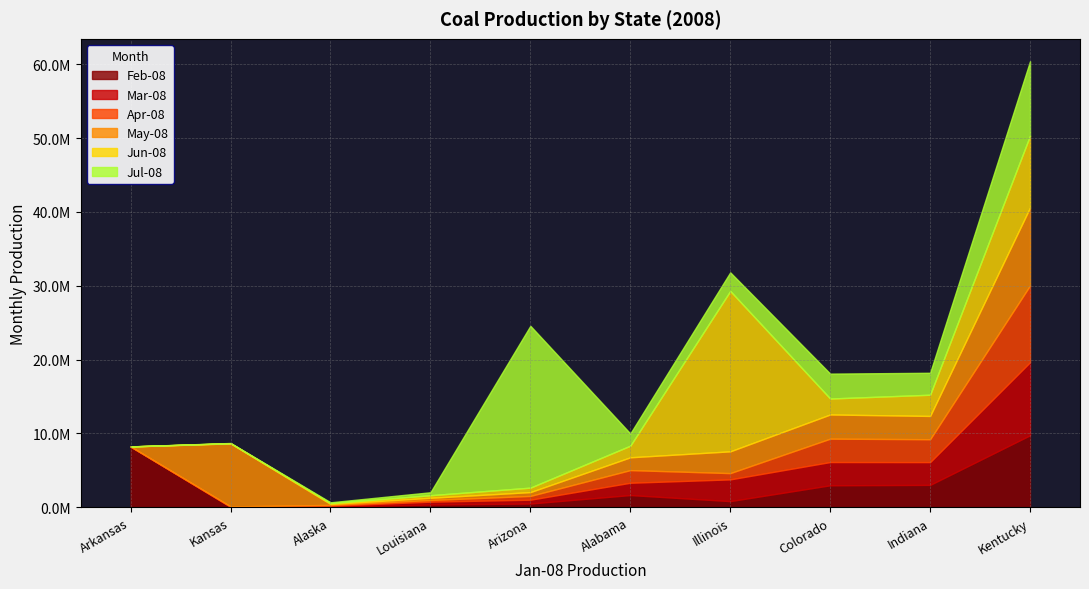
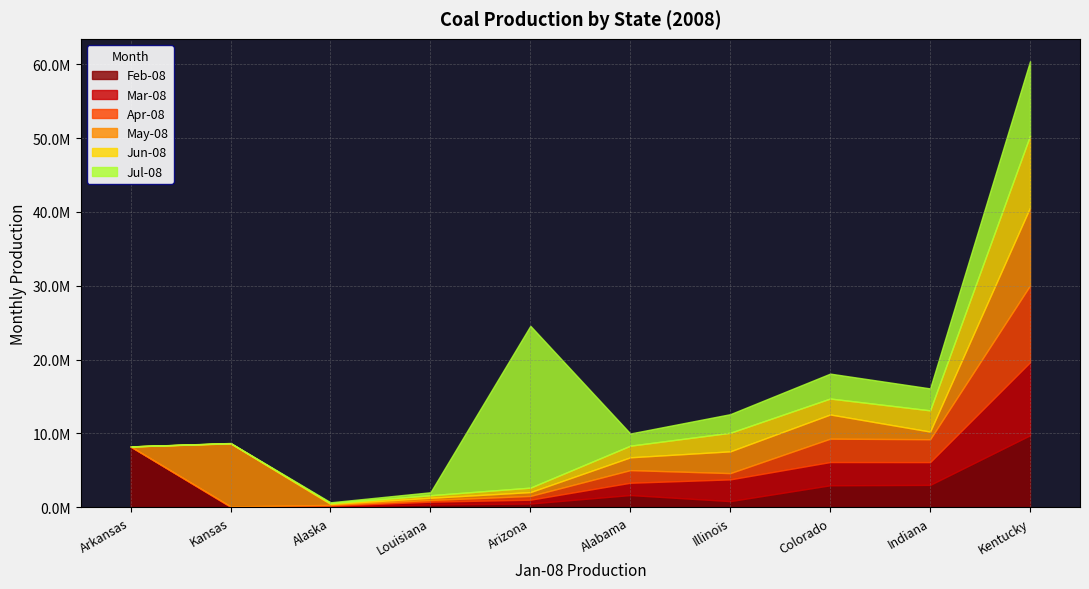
  {
    "Feb-08": {
      "Louisiana": 0,
      "Arizona": 1000000,
      "Alabama": 2000000,
      "Illinois": 1000000,
      "Colorado": 3000000,
      "Indiana": 3000000,
      "Kentucky": 10000000
    },
    "Mar-08": {
      "Arizona": 1000000,
      "Alabama": 2000000,
      "Illinois": 3000000,
      "Colorado": 3000000,
      "Indiana": 3000000,
      "Kentucky": 10000000
    },
    "Apr-08": {
      "Arizona": 1000000,
      "Alabama": 2000000,
      "Illinois": 1000000,
      "Colorado": 3000000,
      "Indiana": 3000000,
      "Kentucky": 10000000
    },
    "May-08": {
      "Arizona": 1000000,
      "Alabama": 2000000,
      "Illinois": 3000000,
      "Colorado": 3000000,
-     "Indiana": 3000000,
+     "Indiana": 1000000,
      "Kentucky": 11000000
    },
    "Jun-08": {
      "Louisiana": 0,
      "Arizona": 1000000,
      "Alabama": 2000000,
-     "Illinois": 22000000,
+     "Illinois": 3000000,
      "Colorado": 2000000,
      "Indiana": 3000000,
      "Kentucky": 10000000
    },
    "Jul-08": {
      "Louisiana": 0,
      "Arizona": 22000000,
      "Alabama": 2000000,
      "Illinois": 3000000,
      "Colorado": 3000000,
      "Indiana": 3000000,
      "Kentucky": 10000000
    }
  }
